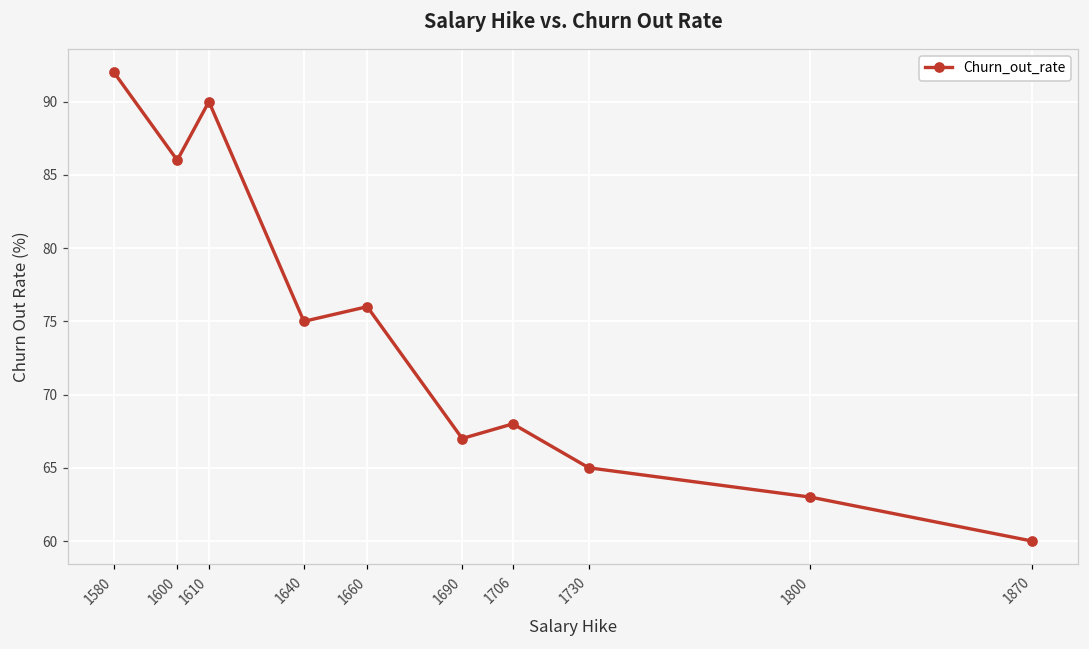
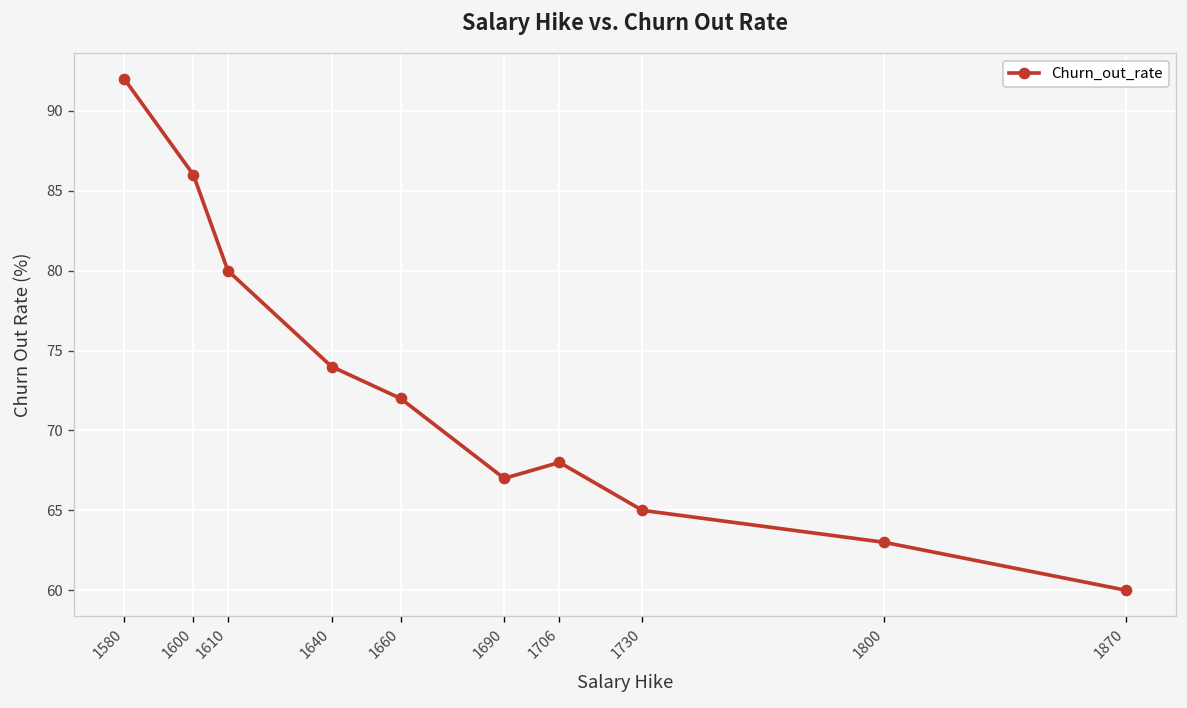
  {
    "1580": 92,
    "1600": 86,
-   "1610": 90,
-   "1640": 75,
-   "1660": 76,
+   "1610": 80,
+   "1640": 74,
+   "1660": 72,
    "1690": 67,
    "1706": 68,
    "1730": 65,
    "1800": 63,
    "1870": 60
  }
